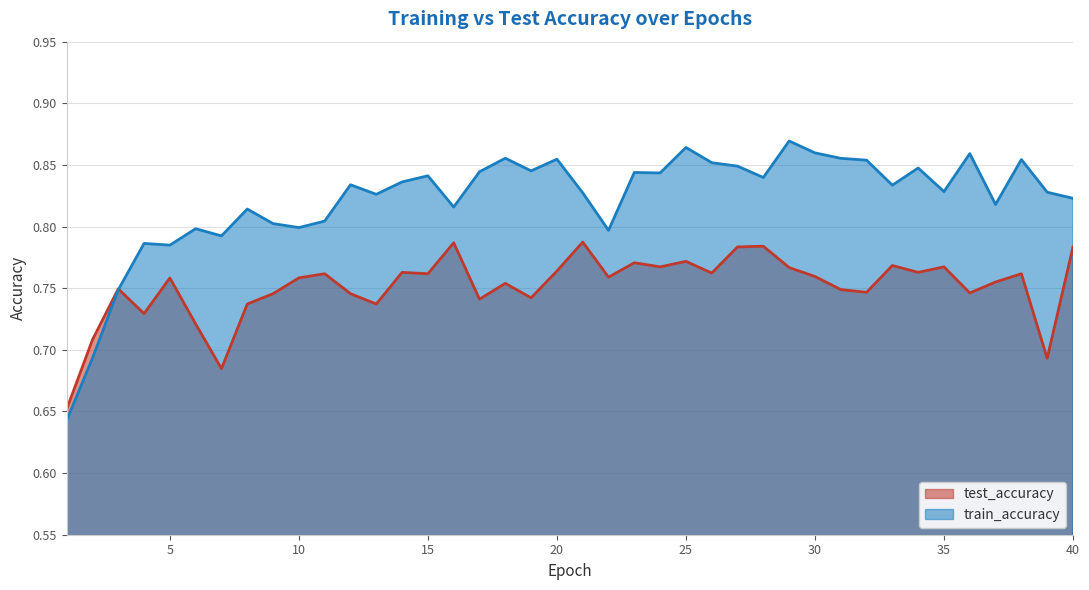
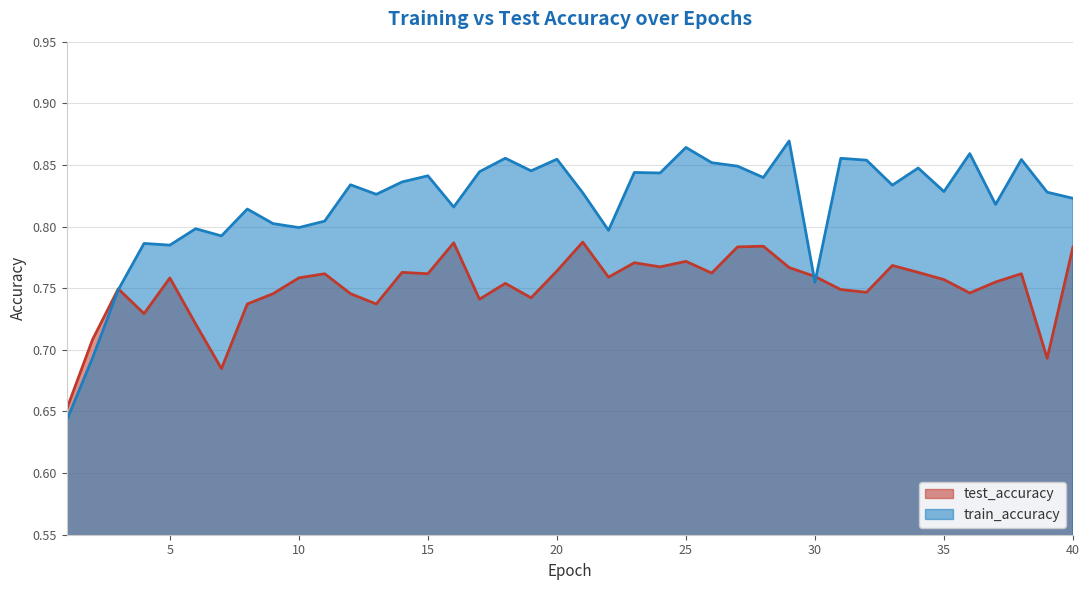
  {
    "test_accuracy": {
      "5": 0.758,
      "10": 0.758,
      "15": 0.762,
      "20": 0.764,
      "25": 0.772,
      "30": 0.759,
-     "35": 0.767,
+     "35": 0.757,
      "40": 0.783
    },
    "train_accuracy": {
      "5": 0.785,
      "10": 0.799,
      "15": 0.841,
      "20": 0.855,
      "25": 0.864,
-     "30": 0.860,
+     "30": 0.755,
      "35": 0.828,
      "40": 0.823
    }
  }
